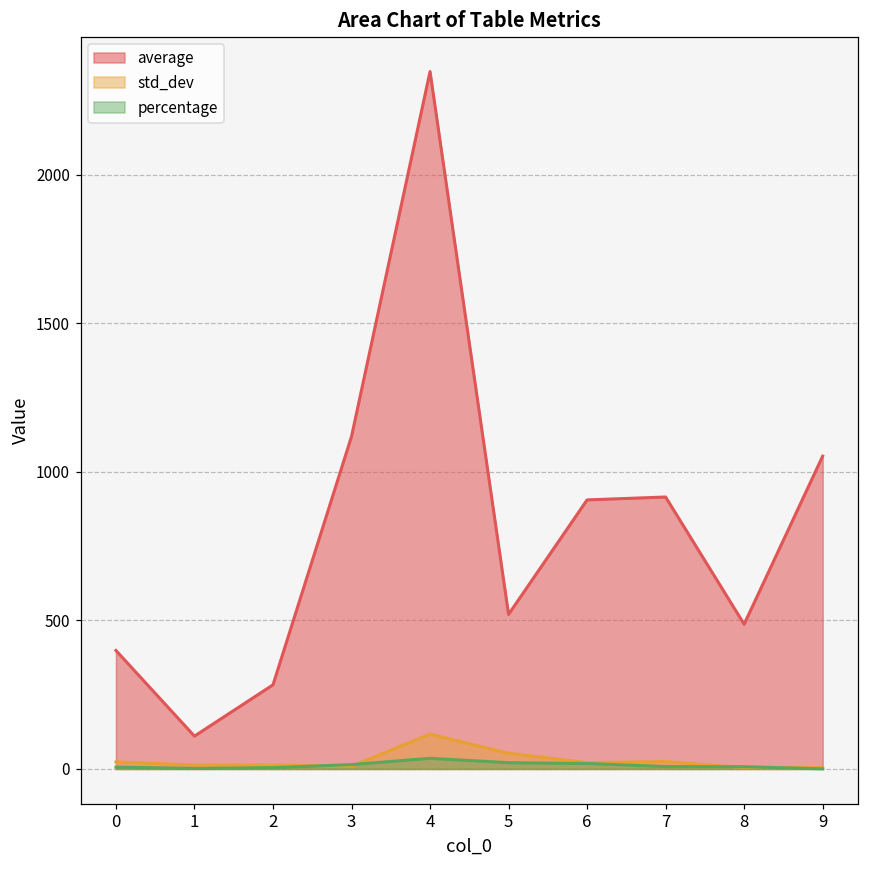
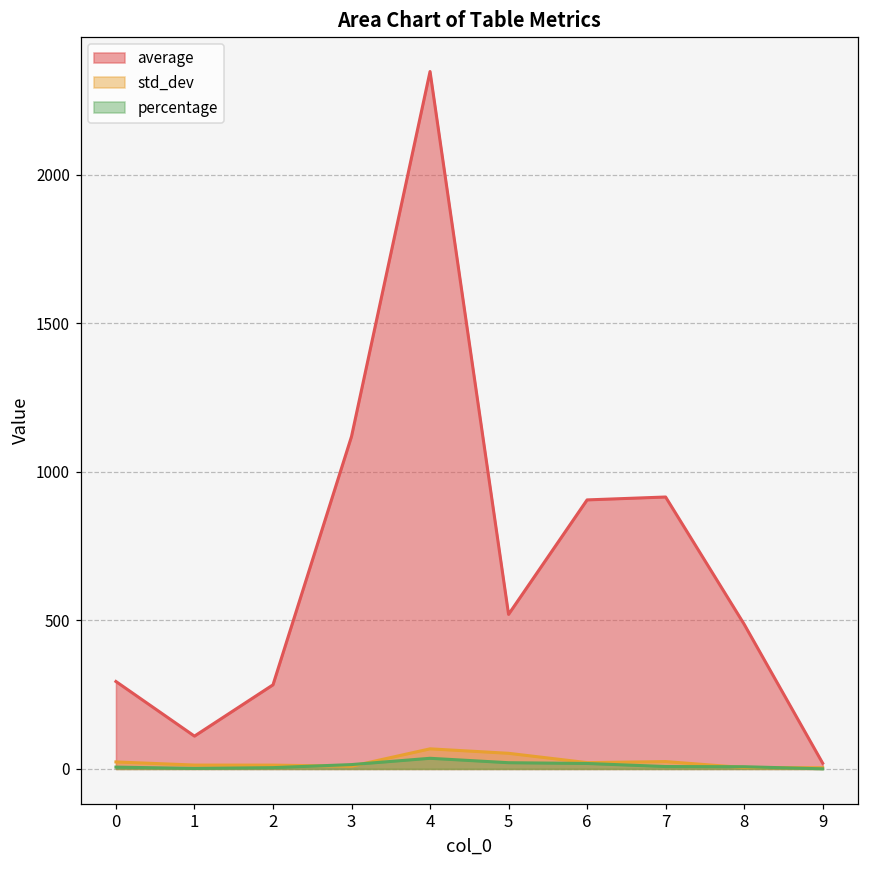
  {
    "average": {
-     "0": 400,
+     "0": 290,
      "1": 110,
      "2": 280,
      "3": 1120,
      "4": 2350,
      "5": 520,
      "6": 910,
      "7": 920,
      "8": 490,
-     "9": 1050
+     "9": 20
    },
    "std_dev": {
      "0": 20,
      "1": 10,
-     "4": 120,
+     "4": 70,
      "5": 50,
      "7": 20
    },
    "percentage": {
      "0": 10,
      "1": 0,
      "4": 40,
      "5": 20,
      "7": 10
    }
  }
